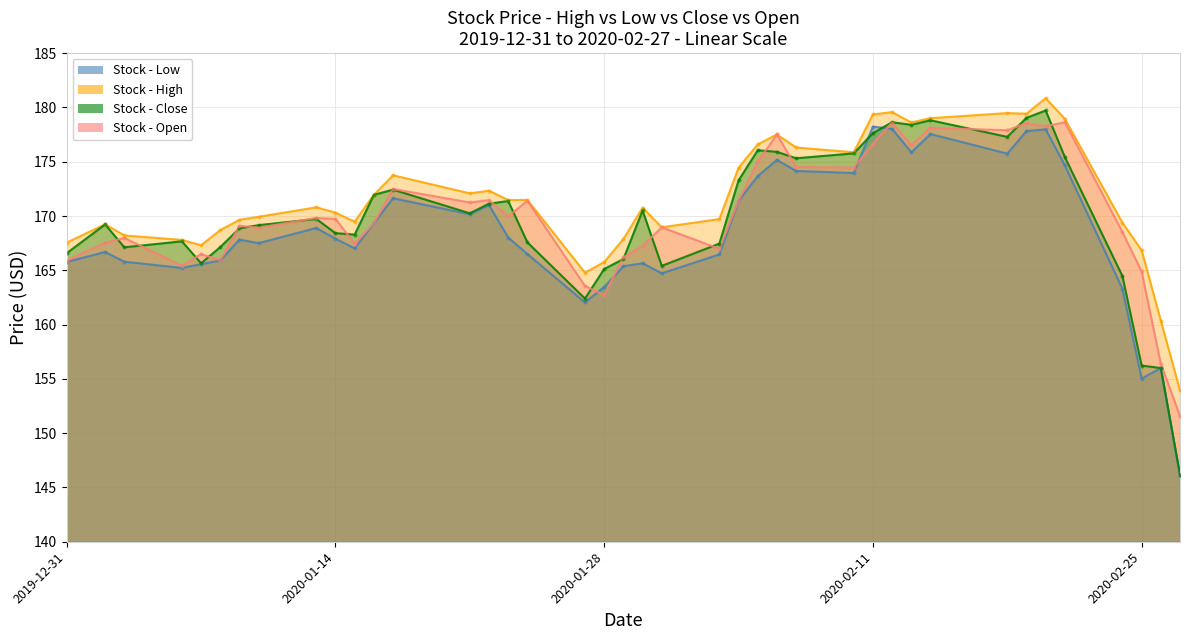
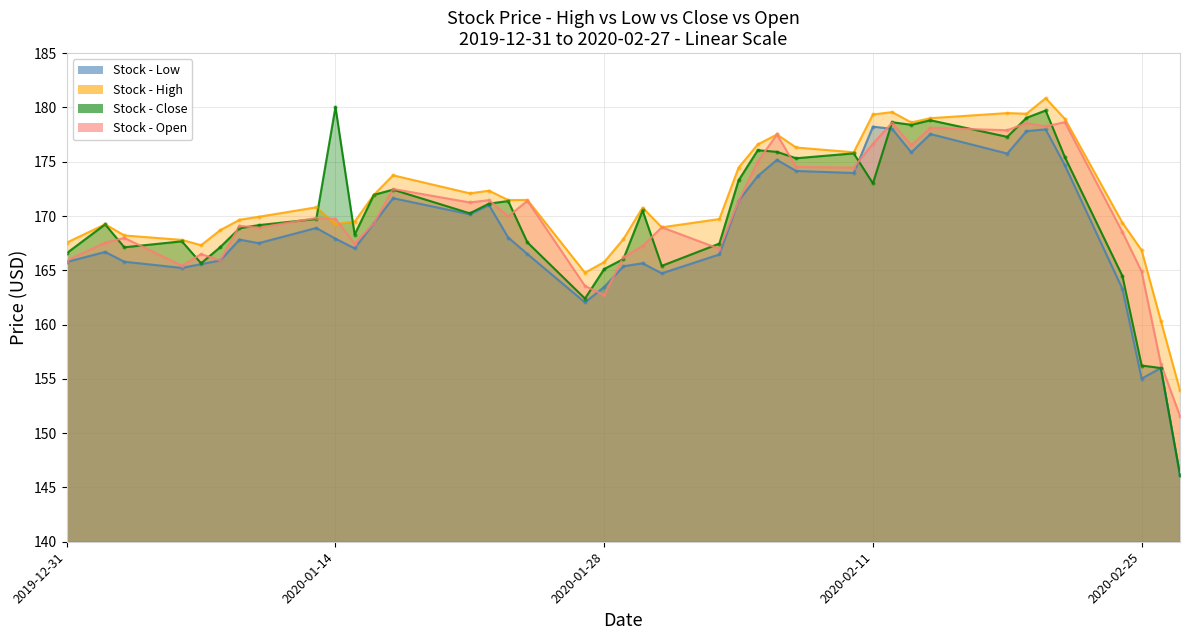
  {
    "Stock - High": {
      "2019-12-31": 167.6,
-     "2020-01-14": 170.3,
+     "2020-01-14": 169.3,
      "2020-01-28": 165.8,
      "2020-02-11": 179.4,
      "2020-02-25": 166.9
    },
    "Stock - Low": {
      "2020-01-14": 167.9,
      "2020-01-28": 163.5,
      "2020-02-11": 178.2,
      "2020-02-25": 155.0
    },
    "Stock - Close": {
      "2019-12-31": 166.6,
-     "2020-01-14": 168.4,
+     "2020-01-14": 180.0,
      "2020-01-28": 165.1,
-     "2020-02-11": 177.6,
+     "2020-02-11": 173.0,
      "2020-02-25": 156.2
    },
    "Stock - Open": {
      "2020-01-14": 169.7,
      "2020-01-28": 162.7,
      "2020-02-11": 176.7,
      "2020-02-25": 164.9
    }
  }
